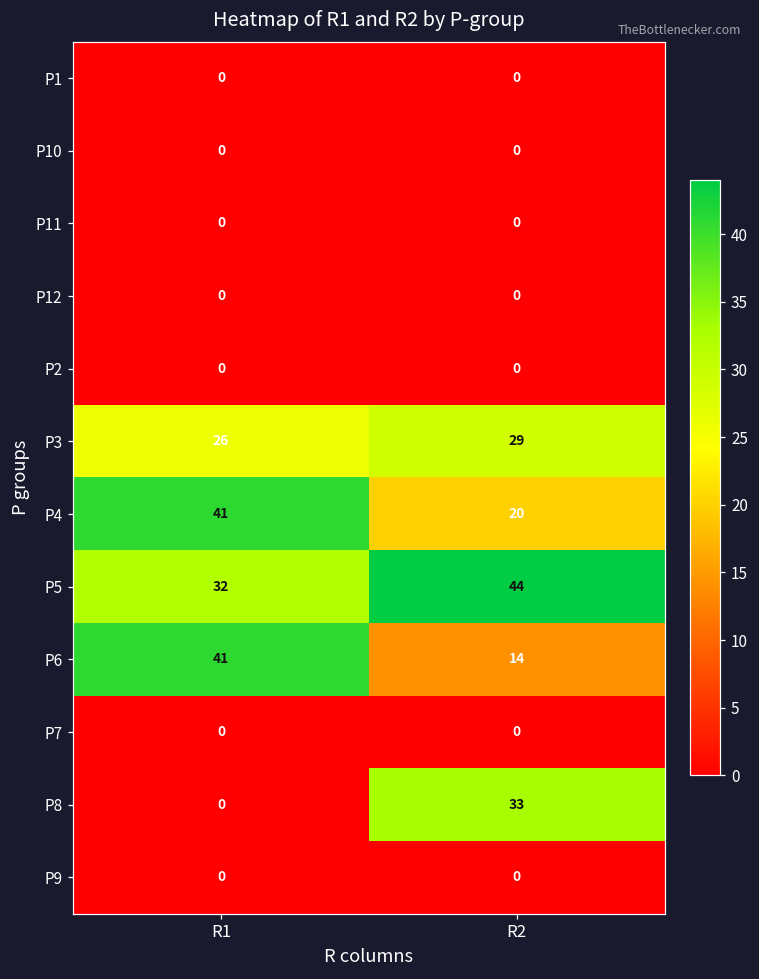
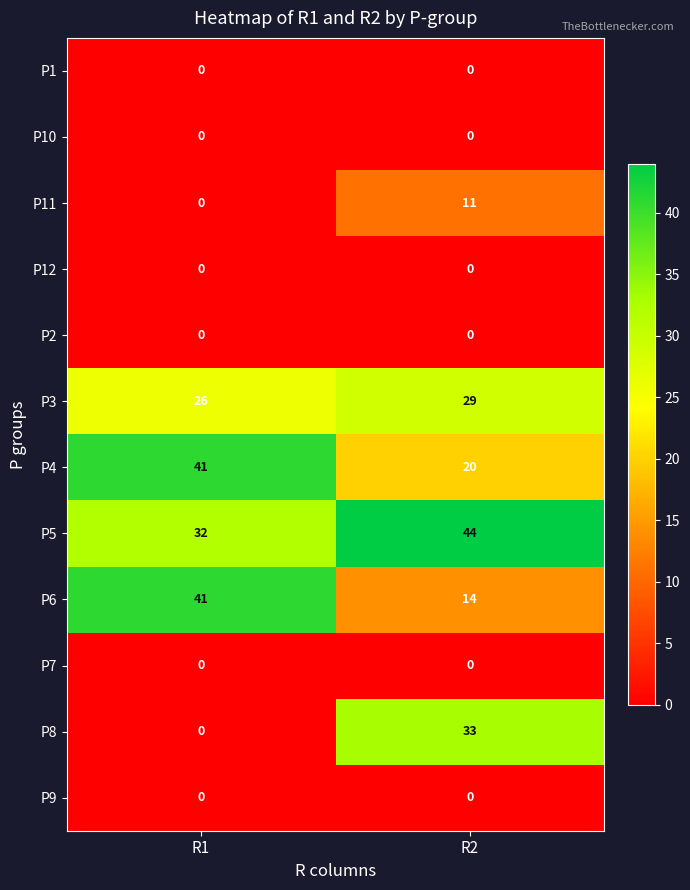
  {
    "P1": {
      "R1": 0,
      "R2": 0
    },
    "P10": {
      "R1": 0,
      "R2": 0
    },
    "P11": {
      "R1": 0,
-     "R2": 0
+     "R2": 11
    },
    "P12": {
      "R1": 0,
      "R2": 0
    },
    "P2": {
      "R1": 0,
      "R2": 0
    },
    "P3": {
      "R1": 26,
      "R2": 29
    },
    "P4": {
      "R1": 41,
      "R2": 20
    },
    "P5": {
      "R1": 32,
      "R2": 44
    },
    "P6": {
      "R1": 41,
      "R2": 14
    },
    "P7": {
      "R1": 0,
      "R2": 0
    },
    "P8": {
      "R1": 0,
      "R2": 33
    },
    "P9": {
      "R1": 0,
      "R2": 0
    }
  }
